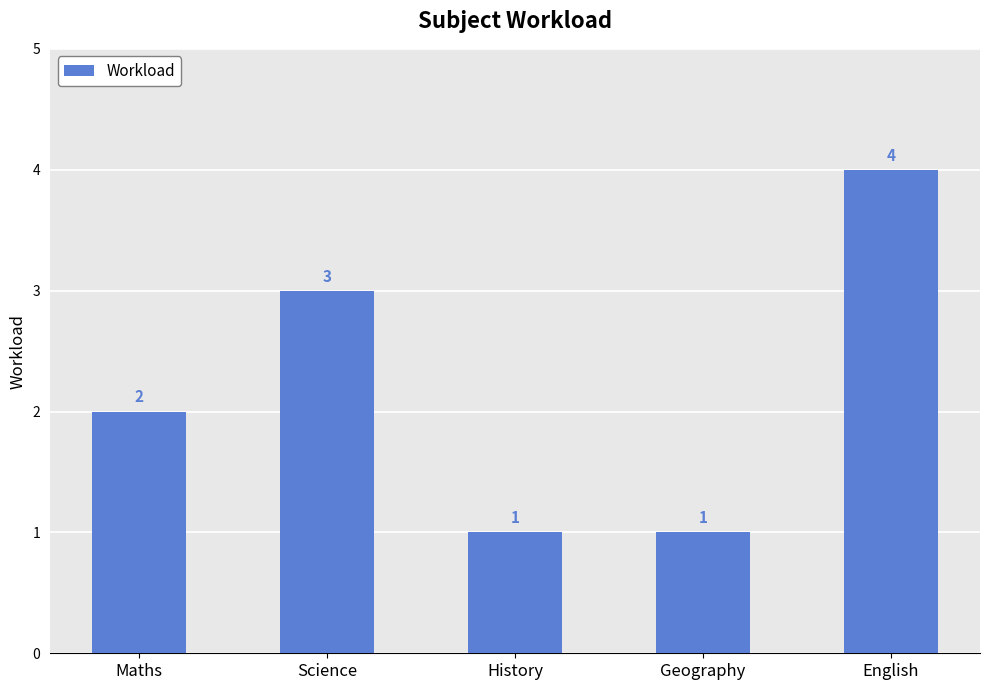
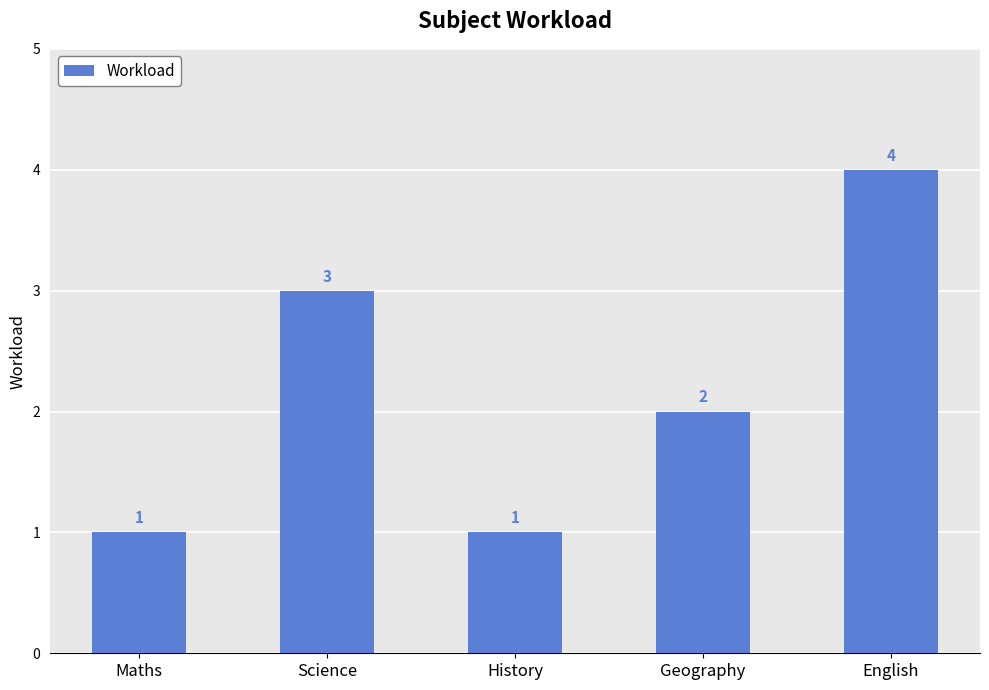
  {
-   "Maths": 2,
+   "Maths": 1,
    "Science": 3,
    "History": 1,
-   "Geography": 1,
+   "Geography": 2,
    "English": 4
  }
